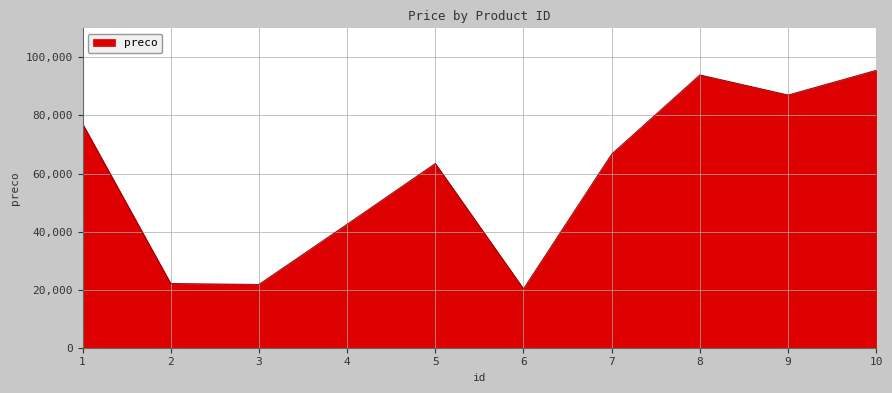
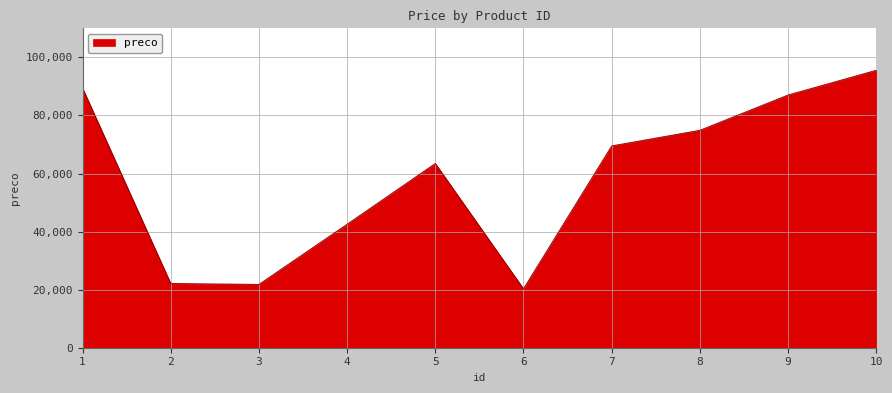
  {
-   "1": "77,000",
+   "1": "89,000",
    "2": "22,000",
    "3": "22,000",
    "4": "43,000",
    "5": "63,000",
    "6": "20,000",
-   "7": "67,000",
-   "8": "94,000",
+   "7": "70,000",
+   "8": "75,000",
    "9": "87,000",
    "10": "96,000"
  }
